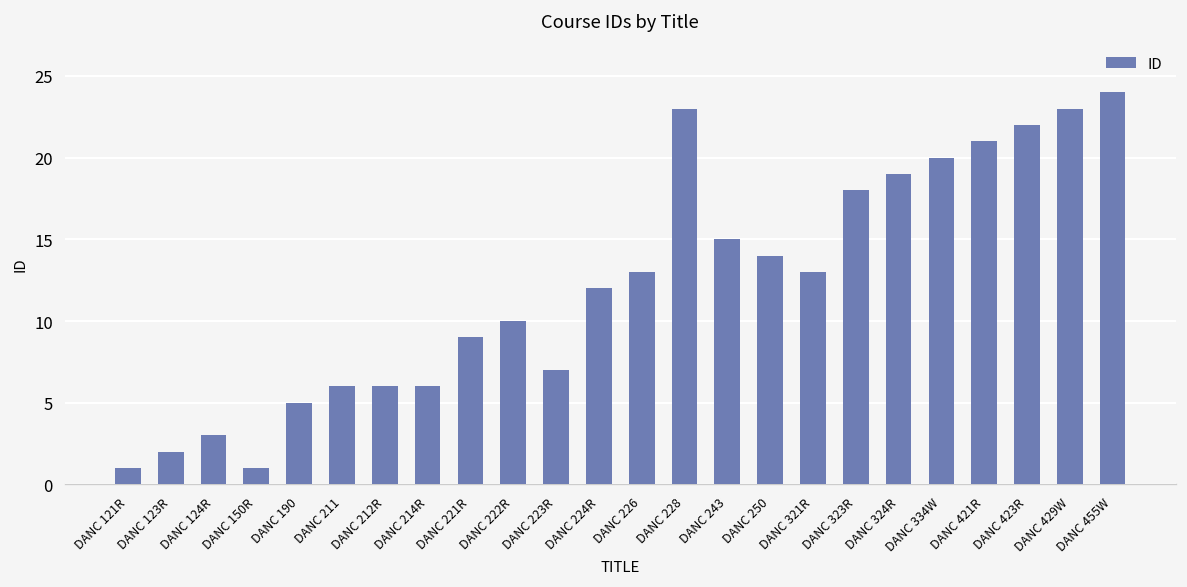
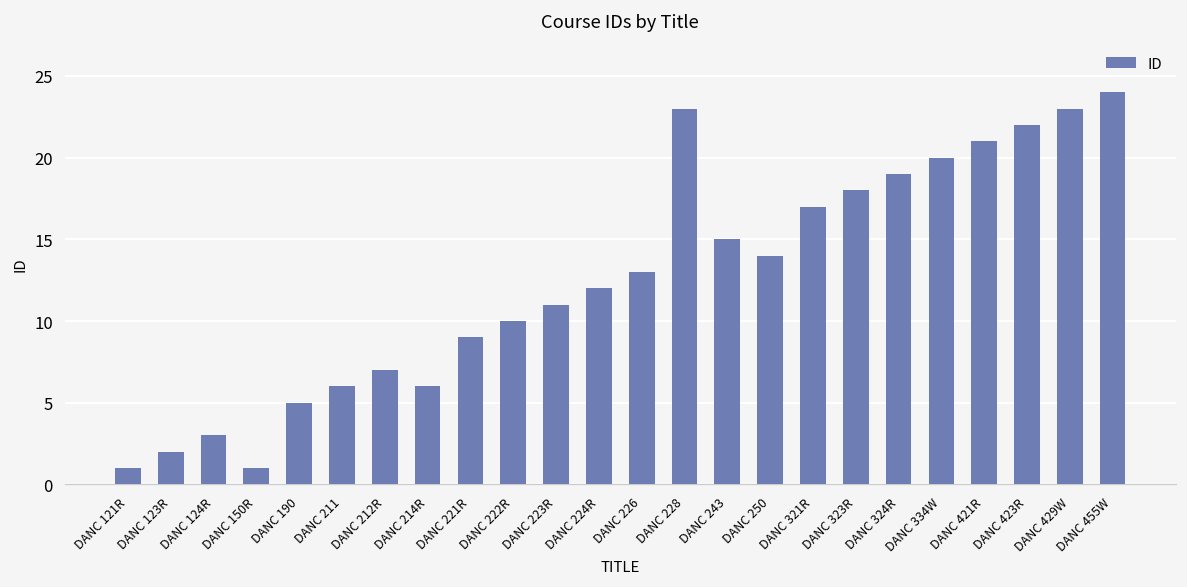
  {
    "DANC 121R": 1,
    "DANC 123R": 2,
    "DANC 124R": 3,
    "DANC 150R": 1,
    "DANC 190": 5,
    "DANC 211": 6,
-   "DANC 212R": 6,
+   "DANC 212R": 7,
    "DANC 214R": 6,
    "DANC 221R": 9,
    "DANC 222R": 10,
-   "DANC 223R": 7,
+   "DANC 223R": 11,
    "DANC 224R": 12,
    "DANC 226": 13,
    "DANC 228": 23,
    "DANC 243": 15,
    "DANC 250": 14,
-   "DANC 321R": 13,
+   "DANC 321R": 17,
    "DANC 323R": 18,
    "DANC 324R": 19,
    "DANC 334W": 20,
    "DANC 421R": 21,
    "DANC 423R": 22,
    "DANC 429W": 23,
    "DANC 455W": 24
  }
